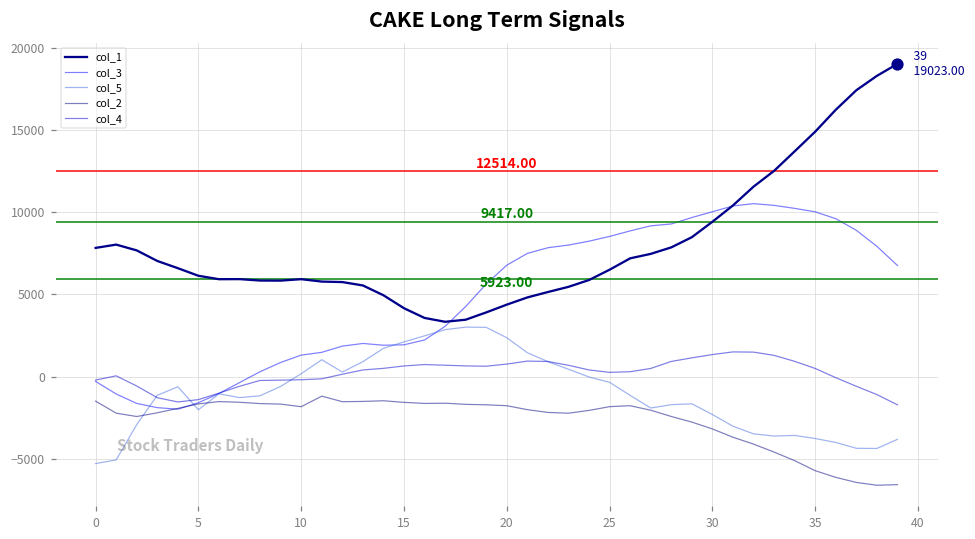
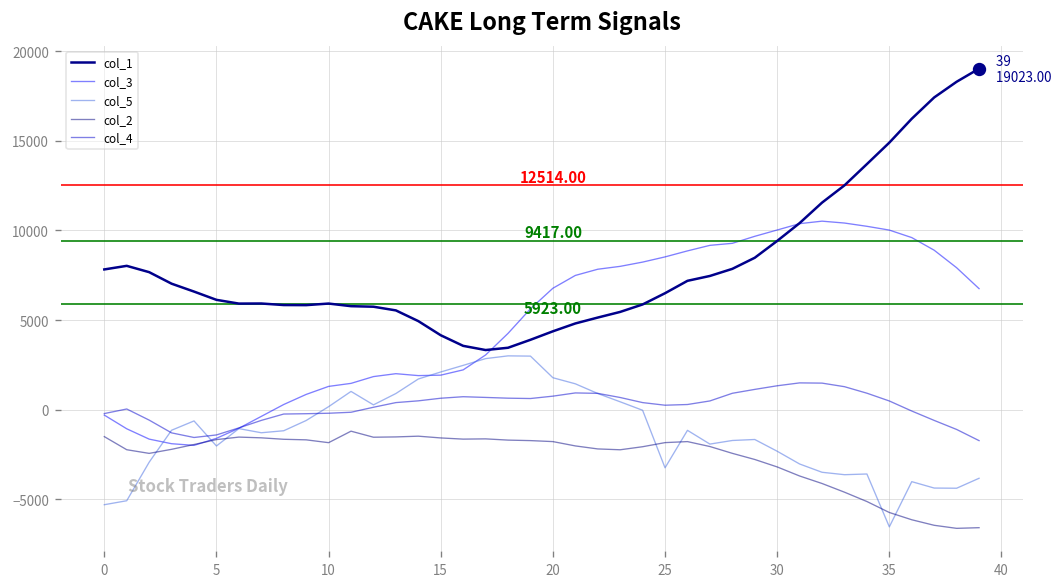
  {
    "col_5": {
      "0": -5300,
      "5": -2000,
      "10": 200,
      "15": 2100,
-     "20": 2400,
-     "25": -400,
+     "20": 1800,
+     "25": -3200,
      "30": -2300,
-     "35": -3800
+     "35": -6500
    }
  }
